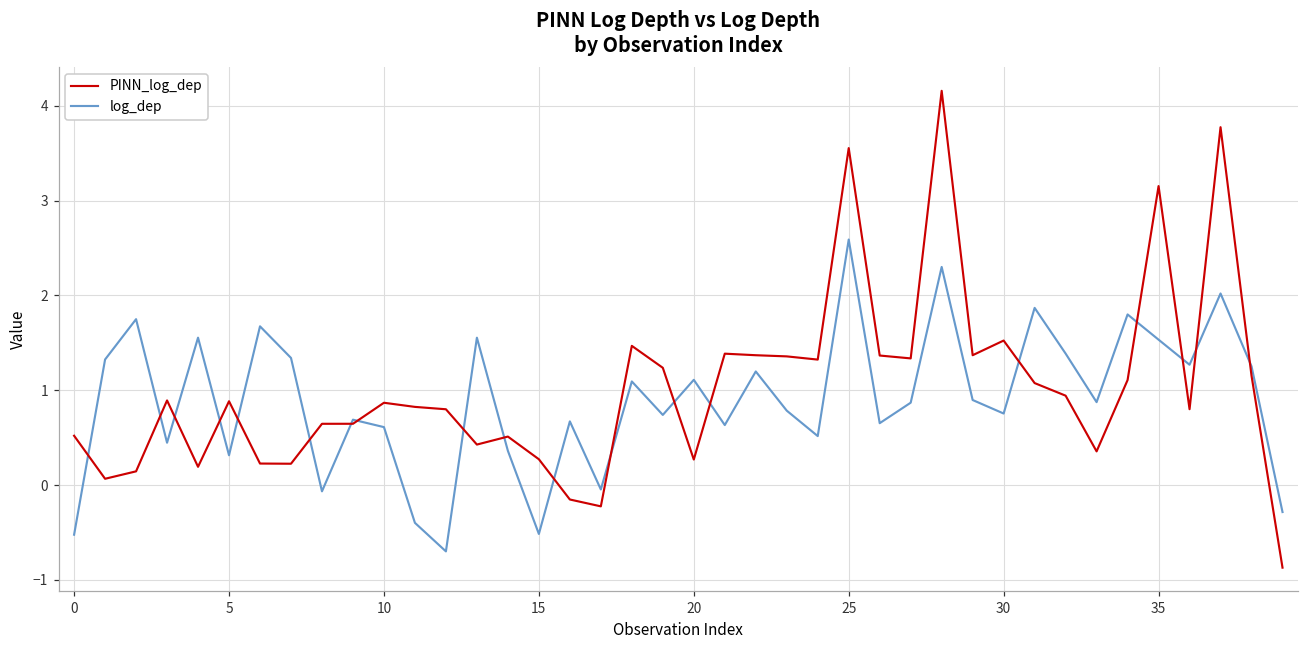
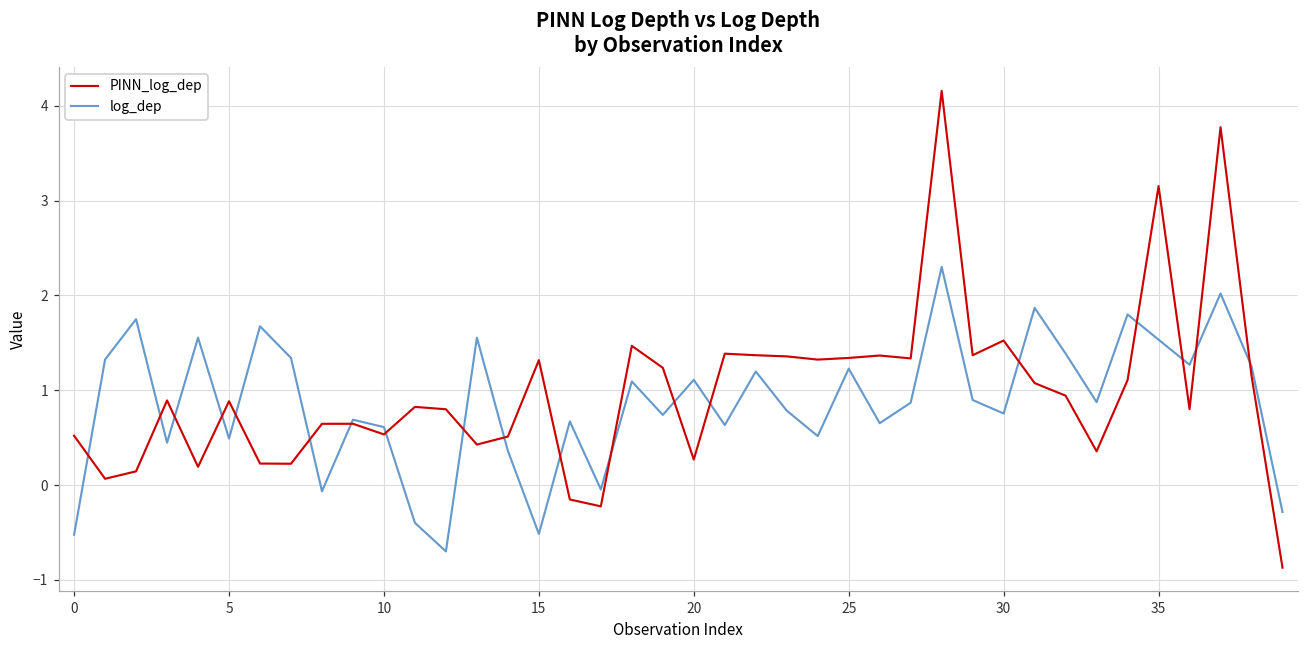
  {
    "PINN_log_dep": {
      "0": 0.5,
      "5": 0.9,
-     "10": 0.9,
-     "15": 0.3,
+     "10": 0.5,
+     "15": 1.3,
      "20": 0.3,
-     "25": 3.6,
+     "25": 1.3,
      "30": 1.5,
      "35": 3.2
    },
    "log_dep": {
      "0": -0.5,
-     "5": 0.3,
+     "5": 0.5,
      "10": 0.6,
      "15": -0.5,
      "20": 1.1,
-     "25": 2.6,
+     "25": 1.2,
      "30": 0.8,
      "35": 1.5
    }
  }
